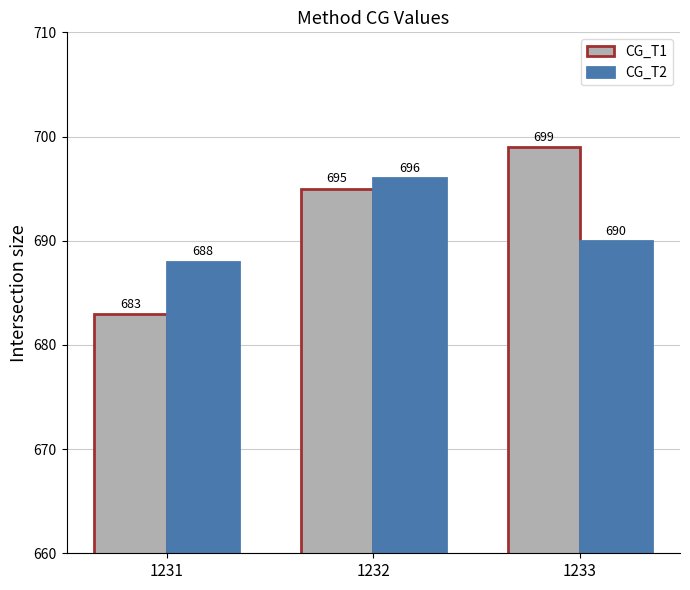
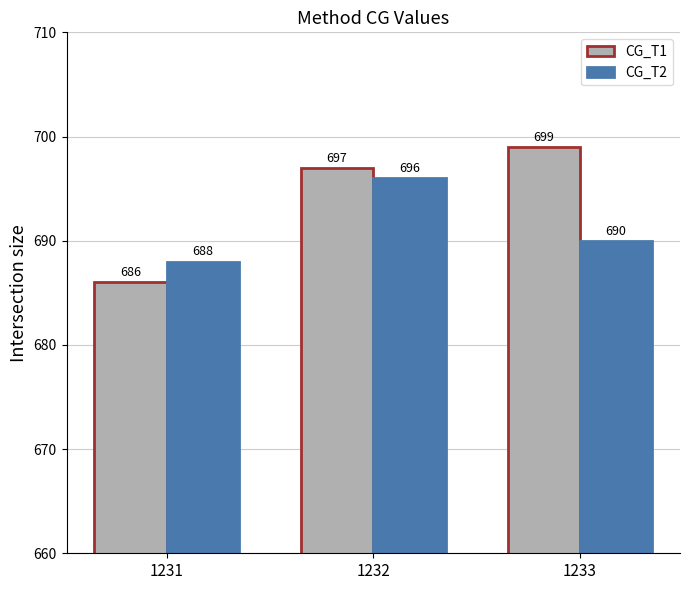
  {
    "CG_T1": {
-     "1231": 683,
-     "1232": 695,
+     "1231": 686,
+     "1232": 697,
      "1233": 699
    },
    "CG_T2": {
      "1231": 688,
      "1232": 696,
      "1233": 690
    }
  }
